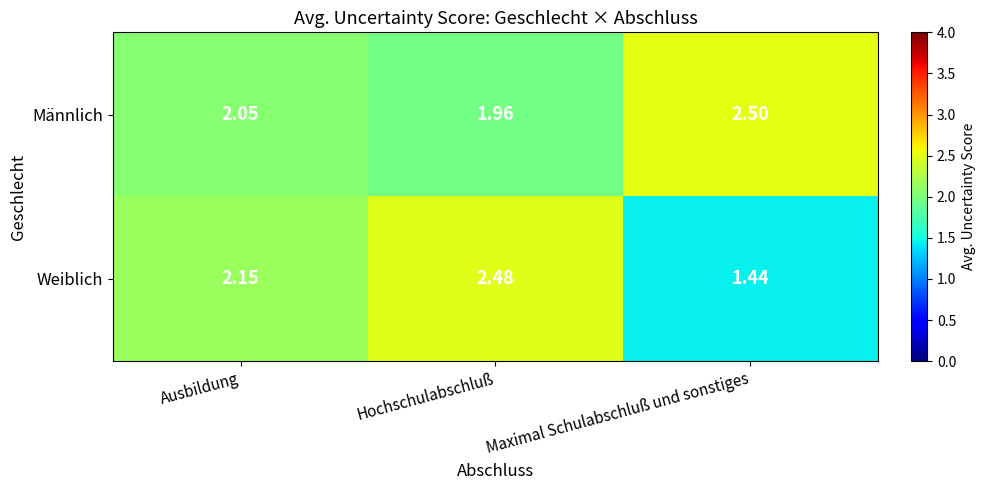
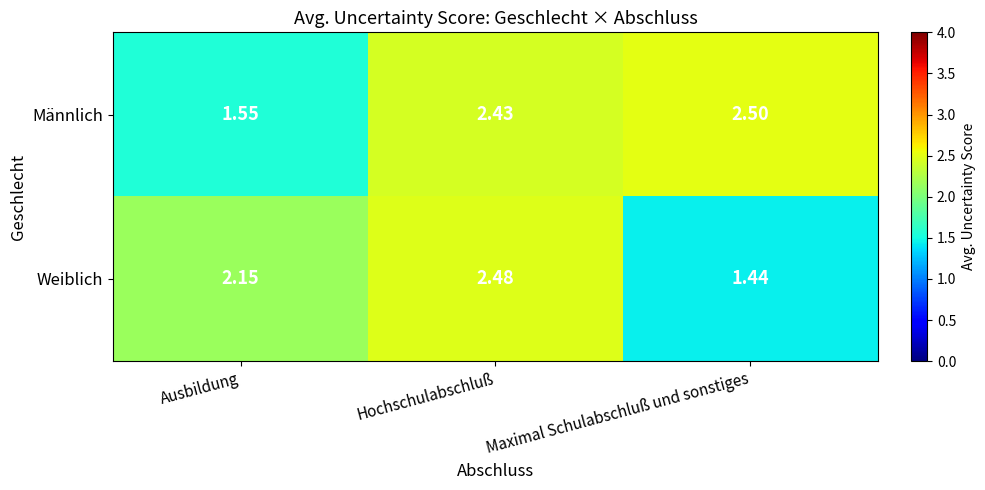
  {
    "Männlich": {
-     "Ausbildung": 2.05,
-     "Hochschulabschluß": 1.96,
+     "Ausbildung": 1.55,
+     "Hochschulabschluß": 2.43,
      "Maximal Schulabschluß und sonstiges": 2.50
    },
    "Weiblich": {
      "Ausbildung": 2.15,
      "Hochschulabschluß": 2.48,
      "Maximal Schulabschluß und sonstiges": 1.44
    }
  }
